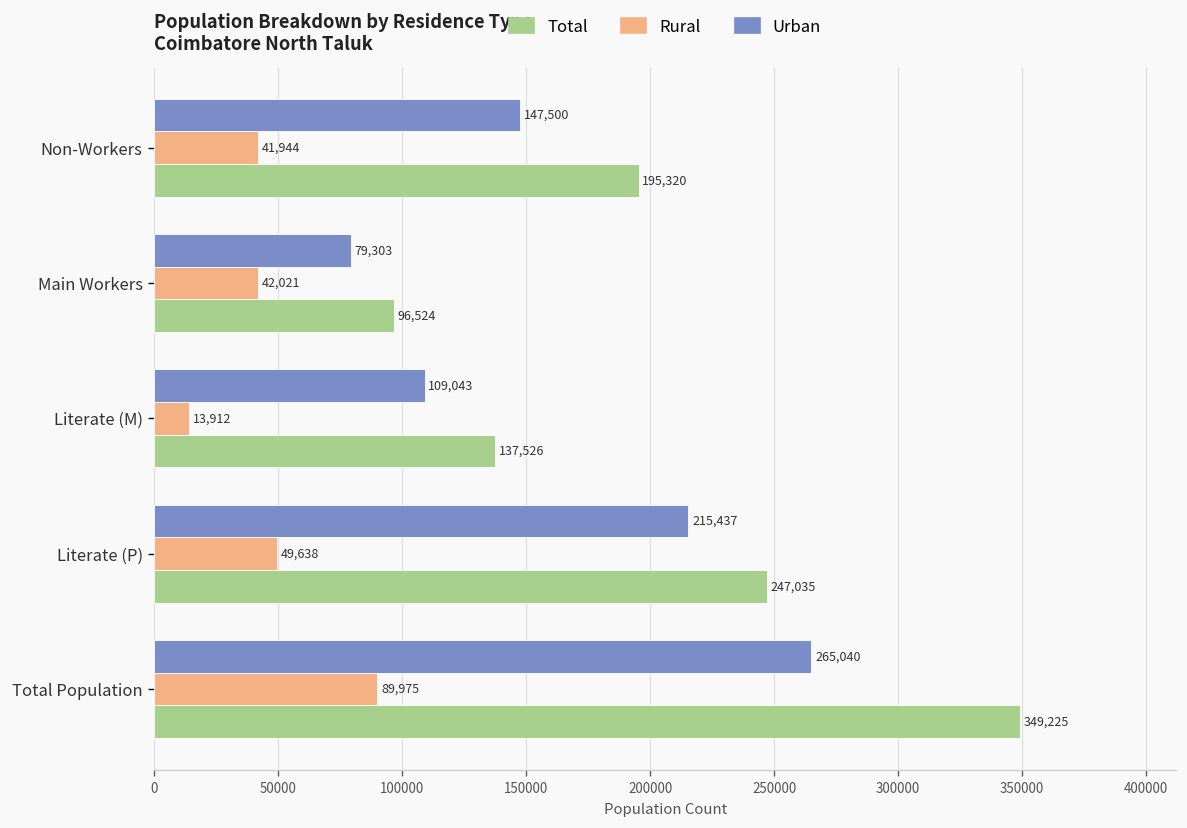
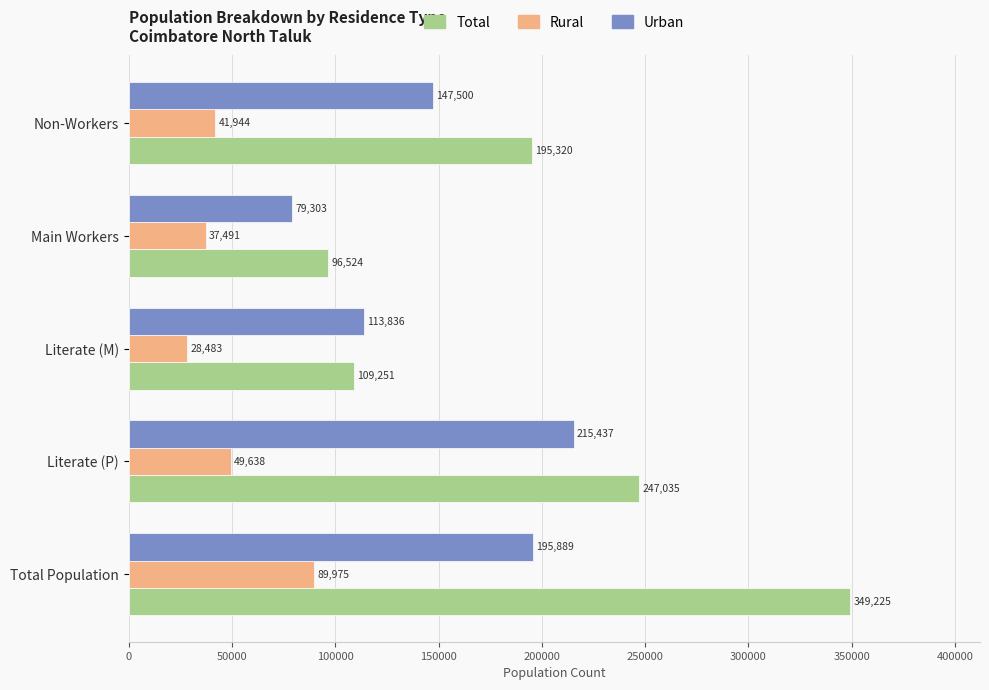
  {
    "Total": {
      "Non-Workers": "195,320",
      "Main Workers": "96,524",
-     "Literate (M)": "137,526",
+     "Literate (M)": "109,251",
      "Literate (P)": "247,035",
      "Total Population": "349,225"
    },
    "Rural": {
      "Non-Workers": "41,944",
-     "Main Workers": "42,021",
-     "Literate (M)": "13,912",
+     "Main Workers": "37,491",
+     "Literate (M)": "28,483",
      "Literate (P)": "49,638",
      "Total Population": "89,975"
    },
    "Urban": {
      "Non-Workers": "147,500",
      "Main Workers": "79,303",
-     "Literate (M)": "109,043",
+     "Literate (M)": "113,836",
      "Literate (P)": "215,437",
-     "Total Population": "265,040"
+     "Total Population": "195,889"
    }
  }
